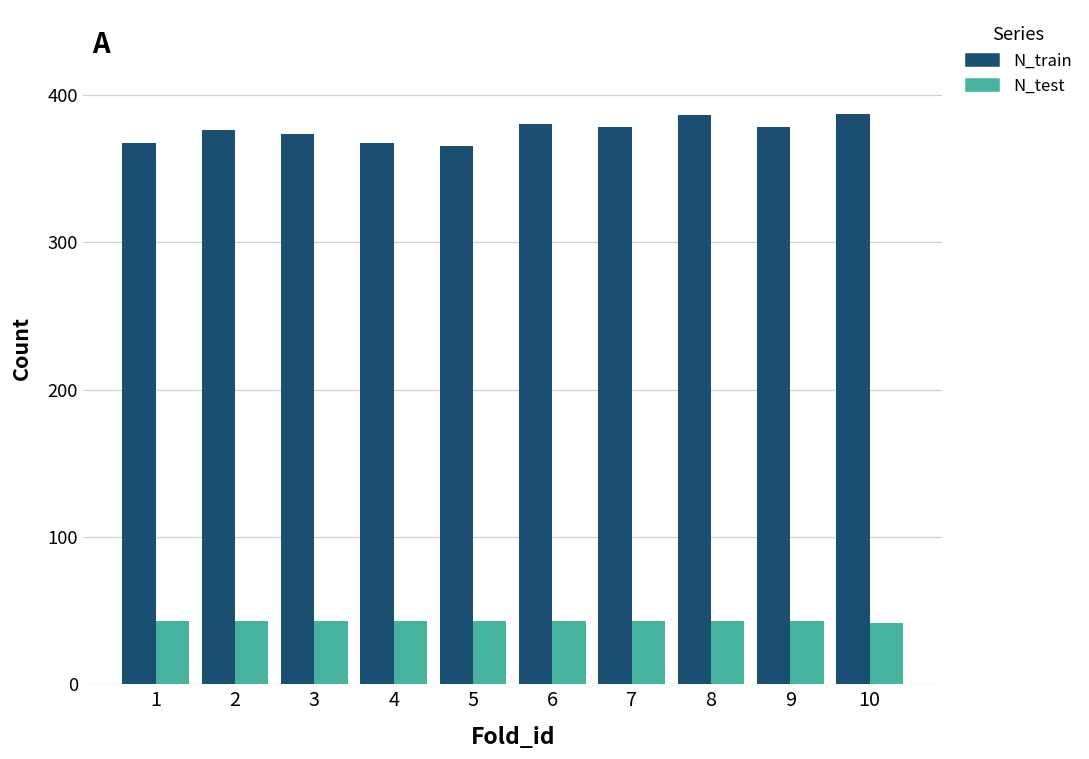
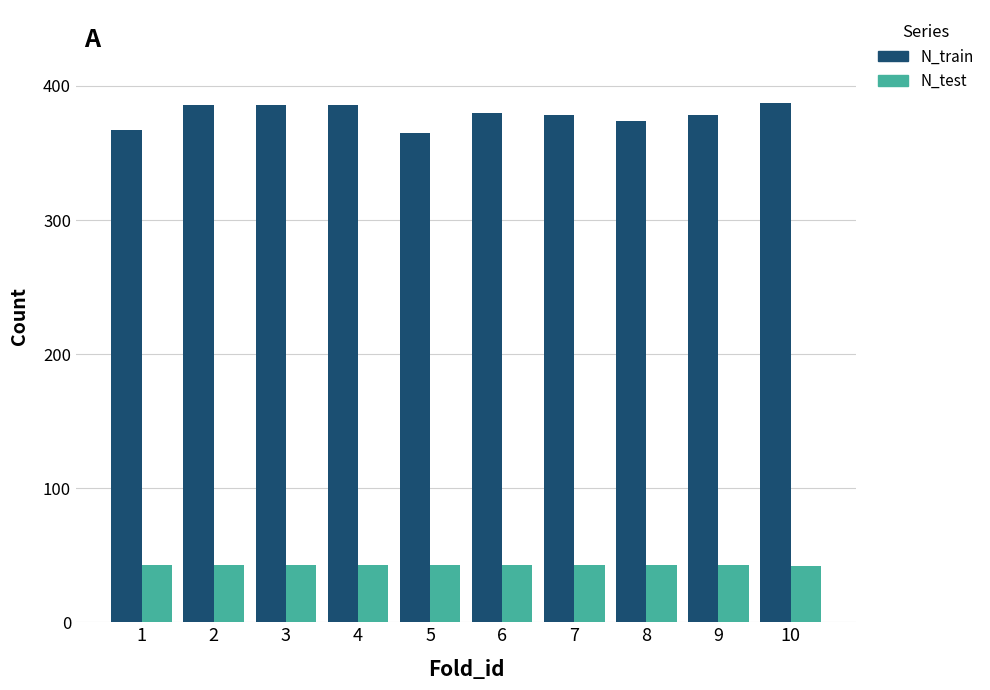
  {
    "N_train": {
      "1": 367,
-     "2": 376,
-     "3": 373,
-     "4": 367,
+     "2": 386,
+     "3": 386,
+     "4": 386,
      "5": 365,
      "6": 380,
      "7": 378,
-     "8": 386,
+     "8": 374,
      "9": 378,
      "10": 387
    },
    "N_test": {
      "1": 43,
      "2": 43,
      "3": 43,
      "4": 43,
      "5": 43,
      "6": 43,
      "7": 43,
      "8": 43,
      "9": 43,
      "10": 42
    }
  }
